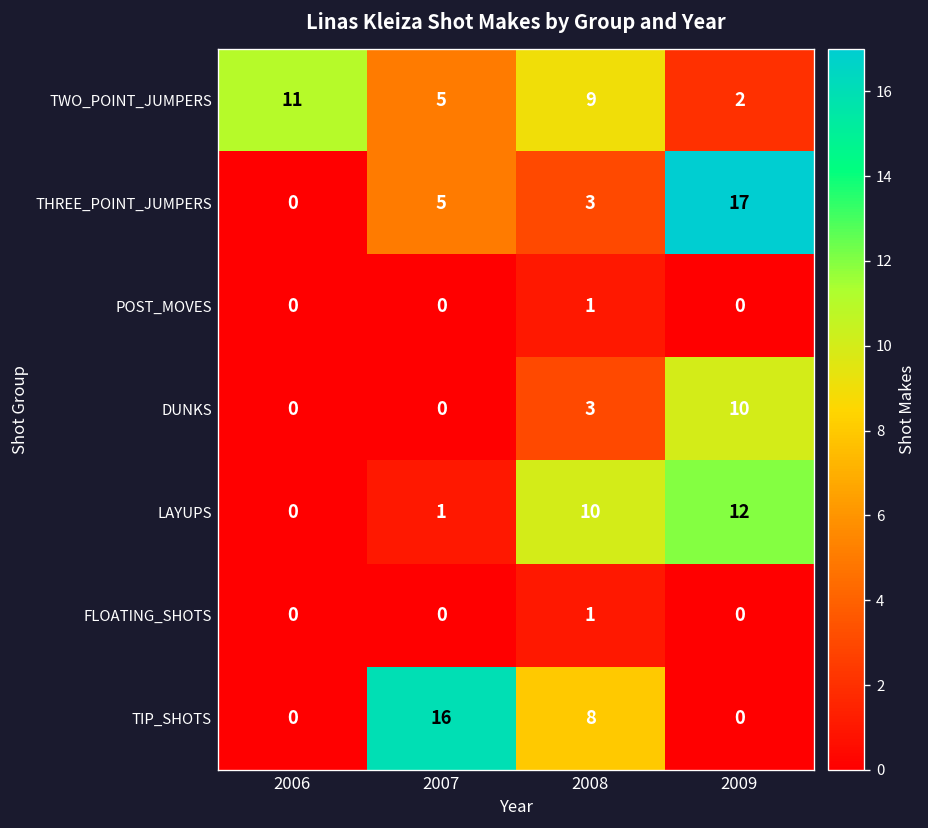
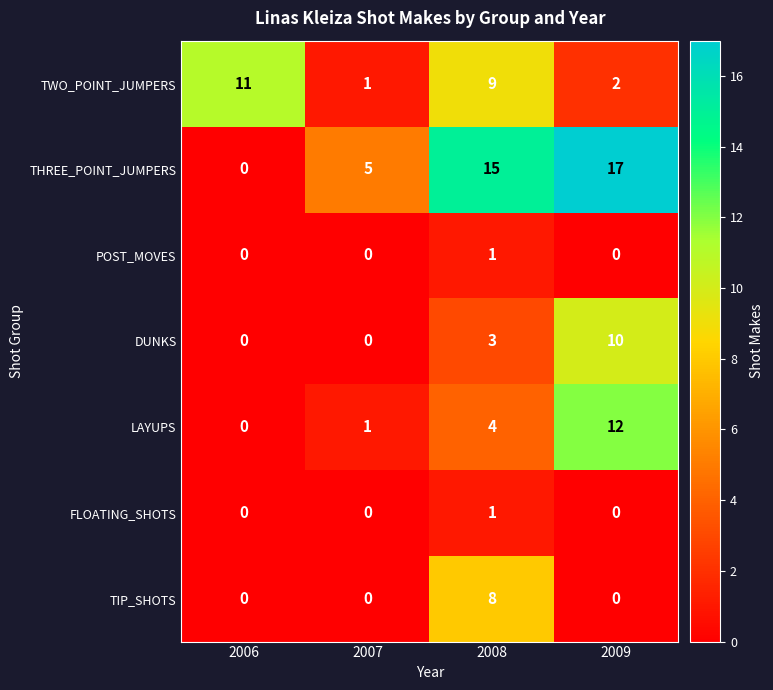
  {
    "TWO_POINT_JUMPERS": {
      "2006": 11,
-     "2007": 5,
+     "2007": 1,
      "2008": 9,
      "2009": 2
    },
    "THREE_POINT_JUMPERS": {
      "2006": 0,
      "2007": 5,
-     "2008": 3,
+     "2008": 15,
      "2009": 17
    },
    "POST_MOVES": {
      "2006": 0,
      "2007": 0,
      "2008": 1,
      "2009": 0
    },
    "DUNKS": {
      "2006": 0,
      "2007": 0,
      "2008": 3,
      "2009": 10
    },
    "LAYUPS": {
      "2006": 0,
      "2007": 1,
-     "2008": 10,
+     "2008": 4,
      "2009": 12
    },
    "FLOATING_SHOTS": {
      "2006": 0,
      "2007": 0,
      "2008": 1,
      "2009": 0
    },
    "TIP_SHOTS": {
      "2006": 0,
-     "2007": 16,
+     "2007": 0,
      "2008": 8,
      "2009": 0
    }
  }
